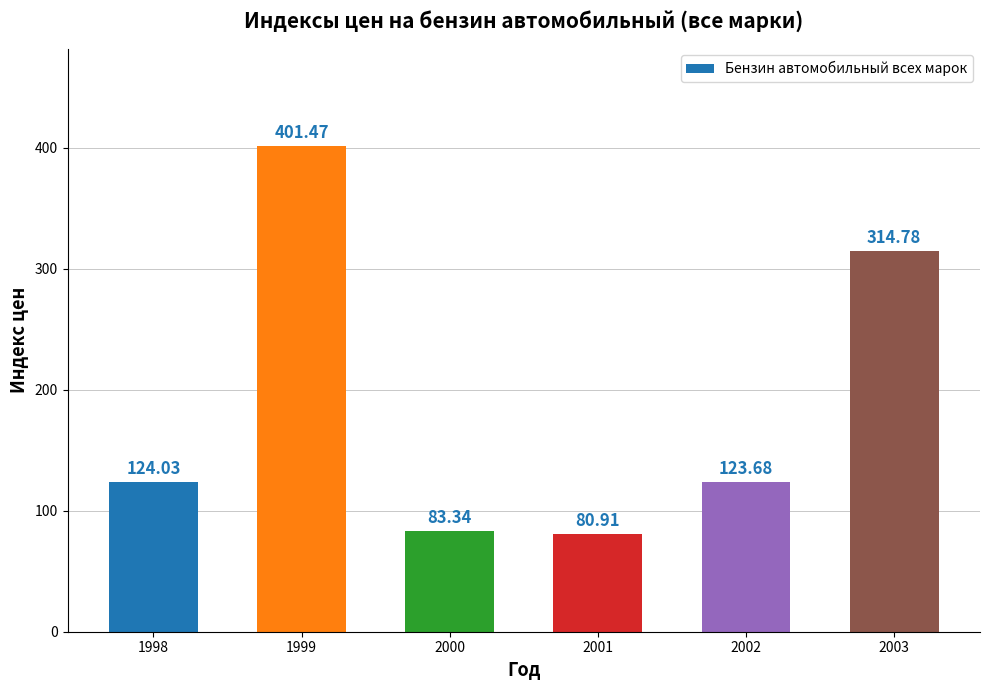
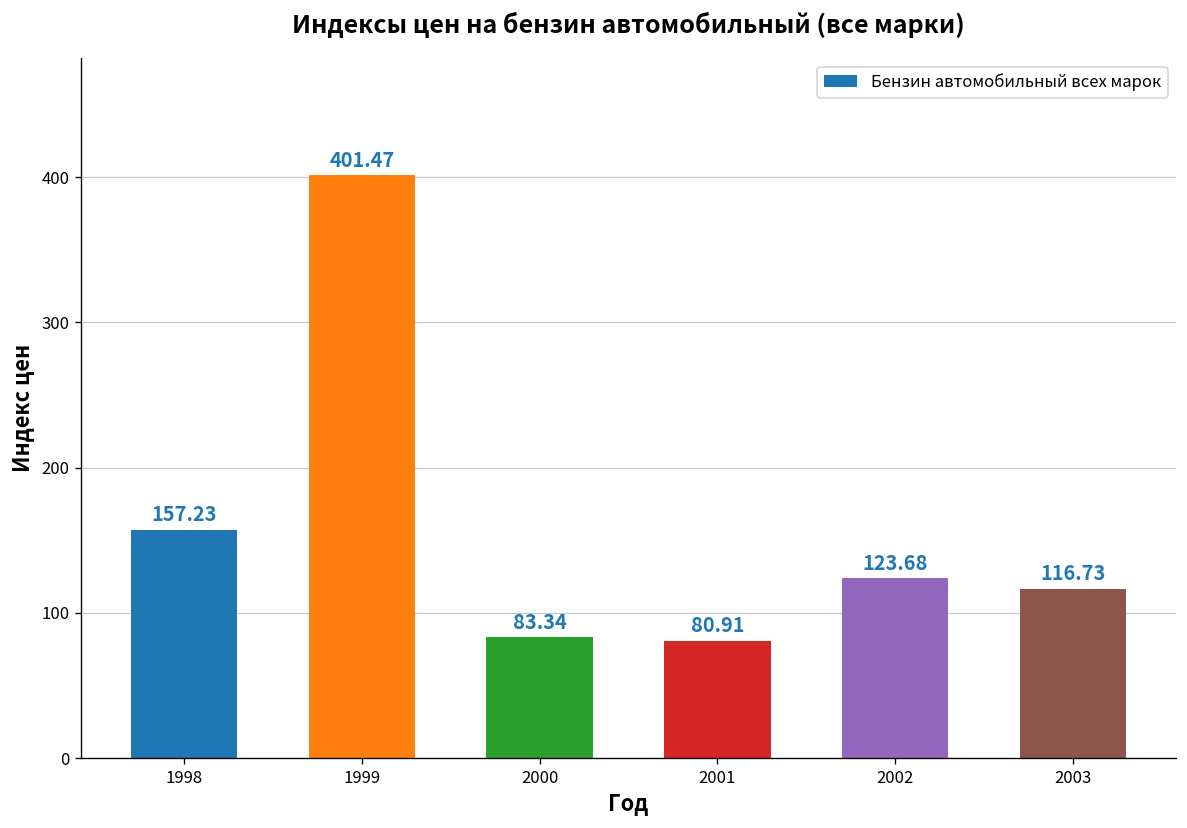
  {
-   "1998": 124.03,
+   "1998": 157.23,
    "1999": 401.47,
    "2000": 83.34,
    "2001": 80.91,
    "2002": 123.68,
-   "2003": 314.78
+   "2003": 116.73
  }
